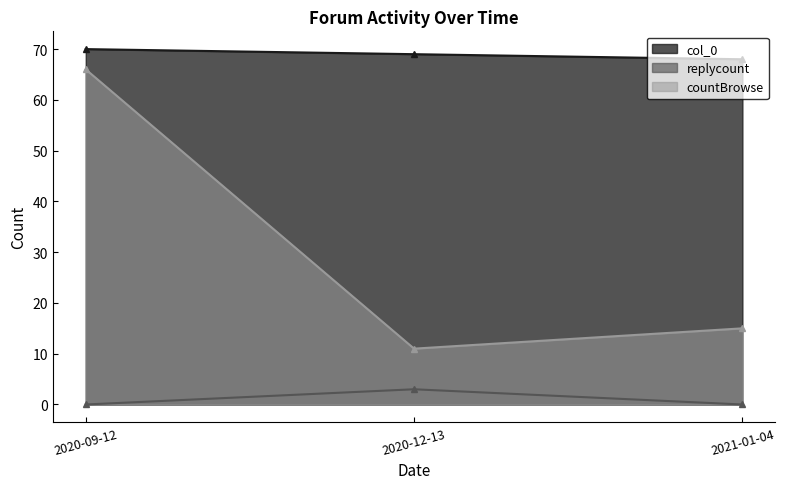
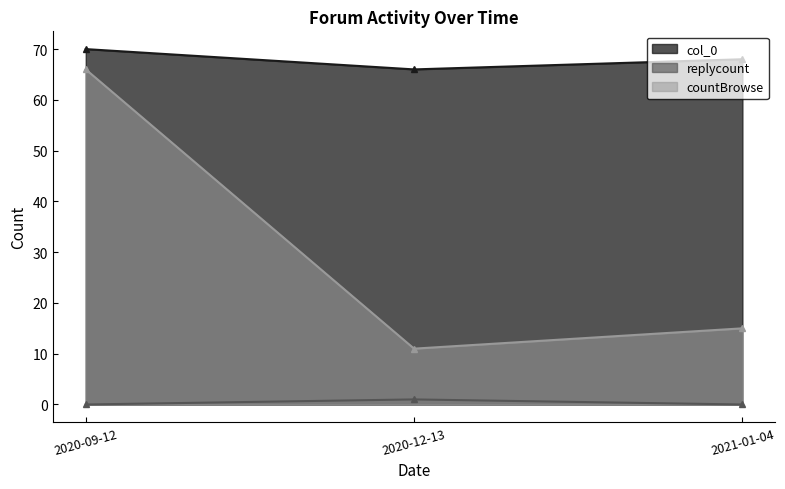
  {
    "col_0": {
      "2020-09-12": 70,
-     "2020-12-13": 69
+     "2020-12-13": 66
    },
    "replycount": {
      "2020-09-12": 0,
-     "2020-12-13": 3,
+     "2020-12-13": 1,
      "2021-01-04": 0
    },
    "countBrowse": {
      "2020-09-12": 66,
      "2020-12-13": 11,
      "2021-01-04": 15
    }
  }
